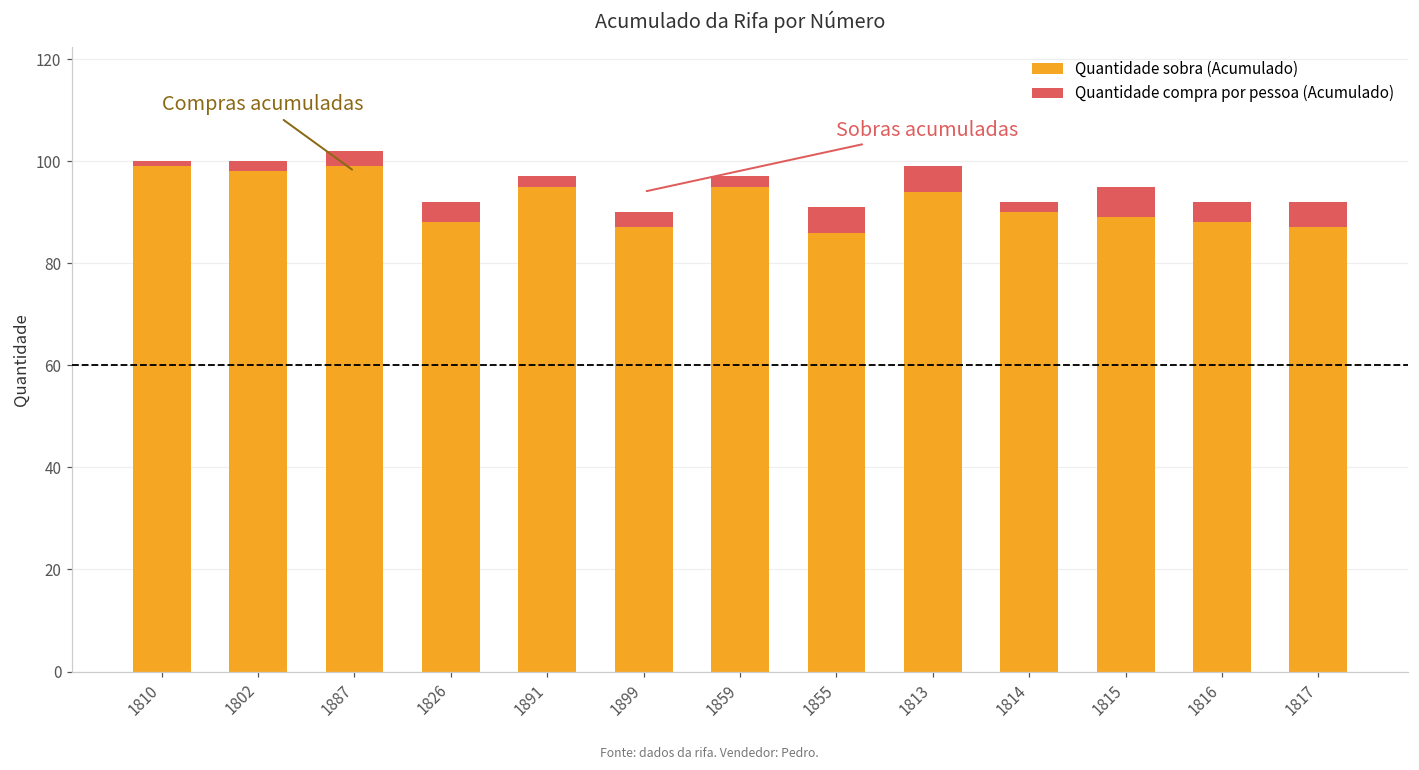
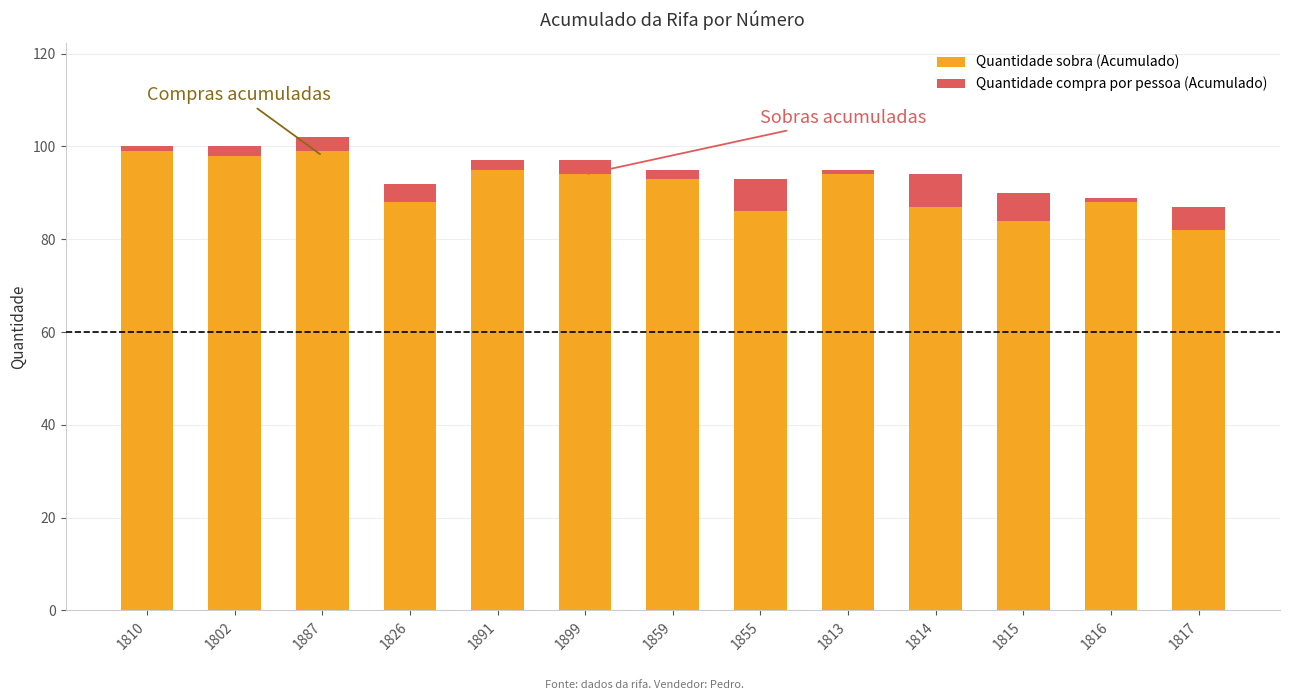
  {
    "Quantidade sobra (Acumulado)": {
      "1810": 99,
      "1802": 98,
      "1887": 99,
      "1826": 88,
      "1891": 95,
-     "1899": 87,
-     "1859": 95,
+     "1899": 94,
+     "1859": 93,
      "1855": 86,
      "1813": 94,
-     "1814": 90,
-     "1815": 89,
+     "1814": 87,
+     "1815": 84,
      "1816": 88,
-     "1817": 87
+     "1817": 82
    },
    "Quantidade compra por pessoa (Acumulado)": {
      "1810": 1,
      "1802": 2,
      "1887": 3,
      "1826": 4,
      "1891": 2,
      "1899": 3,
      "1859": 2,
-     "1855": 5,
-     "1813": 5,
-     "1814": 2,
+     "1855": 7,
+     "1813": 1,
+     "1814": 7,
      "1815": 6,
-     "1816": 4,
+     "1816": 1,
      "1817": 5
    }
  }
